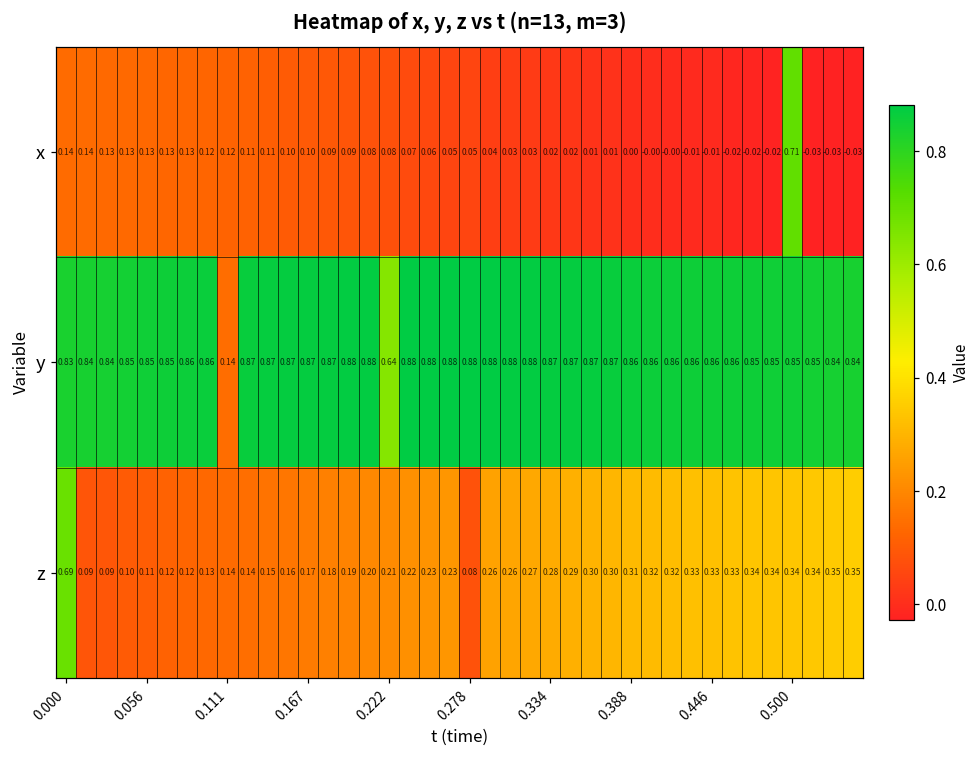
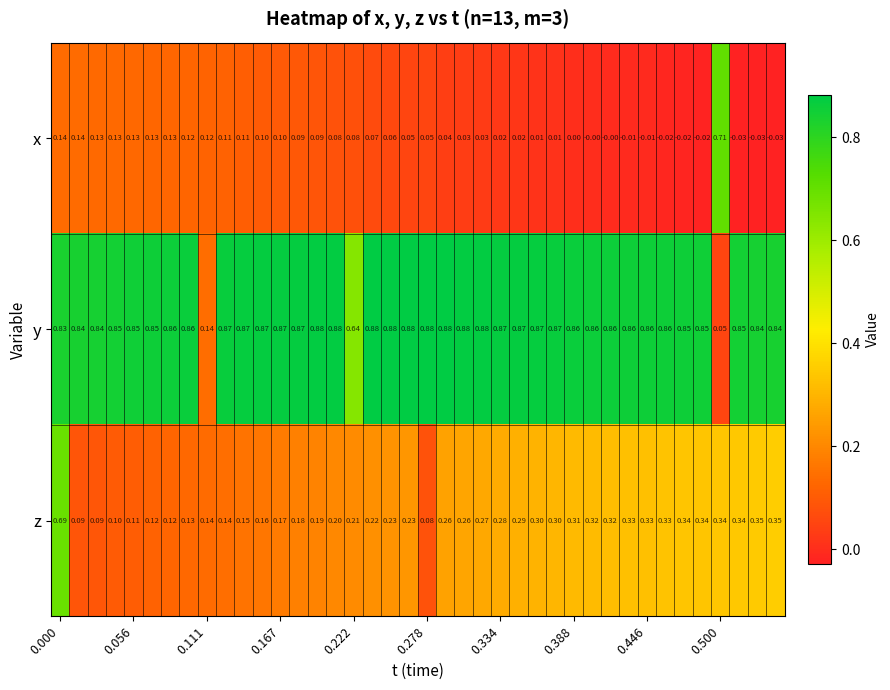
  {
    "x": {
      "0.000": 0.14,
      "0.056": 0.13,
      "0.111": 0.12,
      "0.167": 0.10,
      "0.222": 0.08,
      "0.278": 0.05,
      "0.334": 0.02,
      "0.388": 0.00,
      "0.446": -0.01,
      "0.500": 0.71
    },
    "y": {
      "0.000": 0.83,
      "0.056": 0.85,
      "0.111": 0.14,
      "0.167": 0.87,
      "0.222": 0.64,
      "0.278": 0.88,
      "0.334": 0.87,
      "0.388": 0.86,
      "0.446": 0.86,
-     "0.500": 0.85
+     "0.500": 0.05
    },
    "z": {
      "0.000": 0.69,
      "0.056": 0.11,
      "0.111": 0.14,
      "0.167": 0.17,
      "0.222": 0.21,
      "0.278": 0.08,
      "0.334": 0.28,
      "0.388": 0.31,
      "0.446": 0.33,
      "0.500": 0.34
    }
  }
